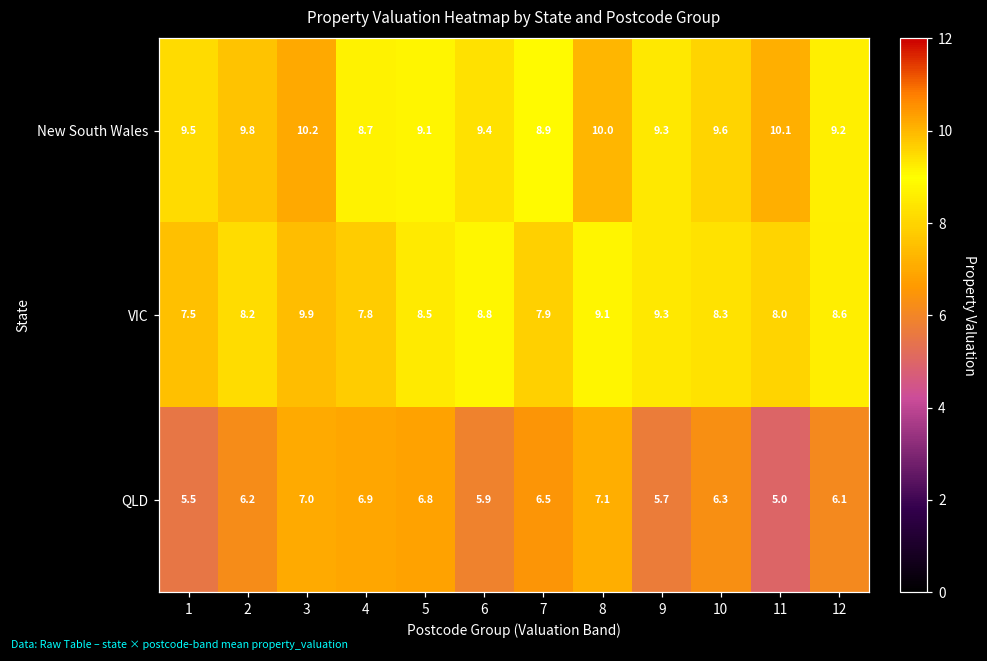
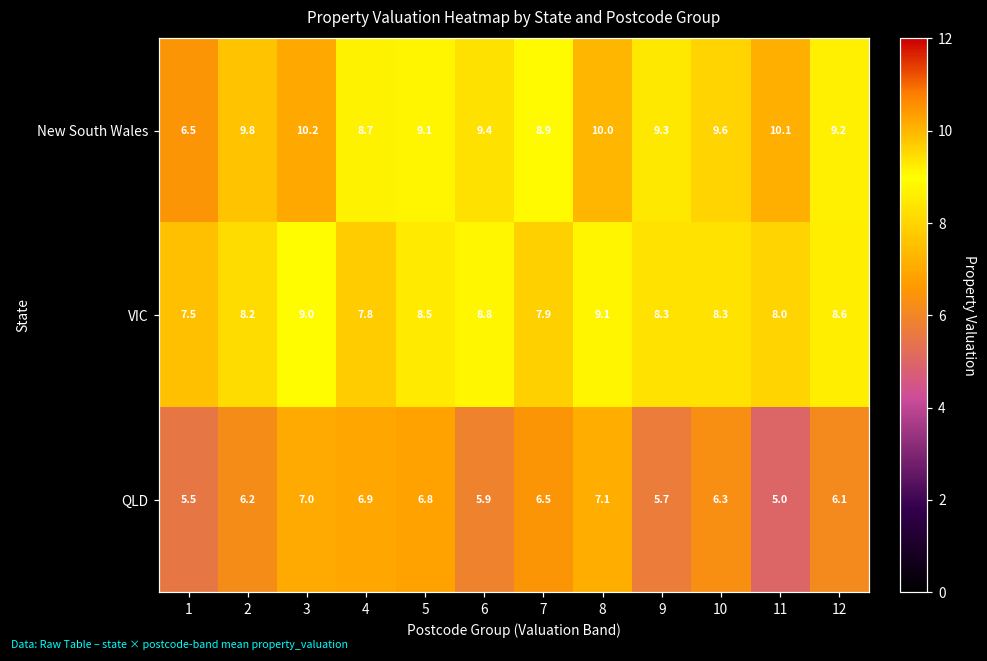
  {
    "New South Wales": {
-     "1": 9.5,
+     "1": 6.5,
      "2": 9.8,
      "3": 10.2,
      "4": 8.7,
      "5": 9.1,
      "6": 9.4,
      "7": 8.9,
      "8": 10.0,
      "9": 9.3,
      "10": 9.6,
      "11": 10.1,
      "12": 9.2
    },
    "VIC": {
      "1": 7.5,
      "2": 8.2,
-     "3": 9.9,
+     "3": 9.0,
      "4": 7.8,
      "5": 8.5,
      "6": 8.8,
      "7": 7.9,
      "8": 9.1,
-     "9": 9.3,
+     "9": 8.3,
      "10": 8.3,
      "11": 8.0,
      "12": 8.6
    },
    "QLD": {
      "1": 5.5,
      "2": 6.2,
      "3": 7.0,
      "4": 6.9,
      "5": 6.8,
      "6": 5.9,
      "7": 6.5,
      "8": 7.1,
      "9": 5.7,
      "10": 6.3,
      "11": 5.0,
      "12": 6.1
    }
  }
